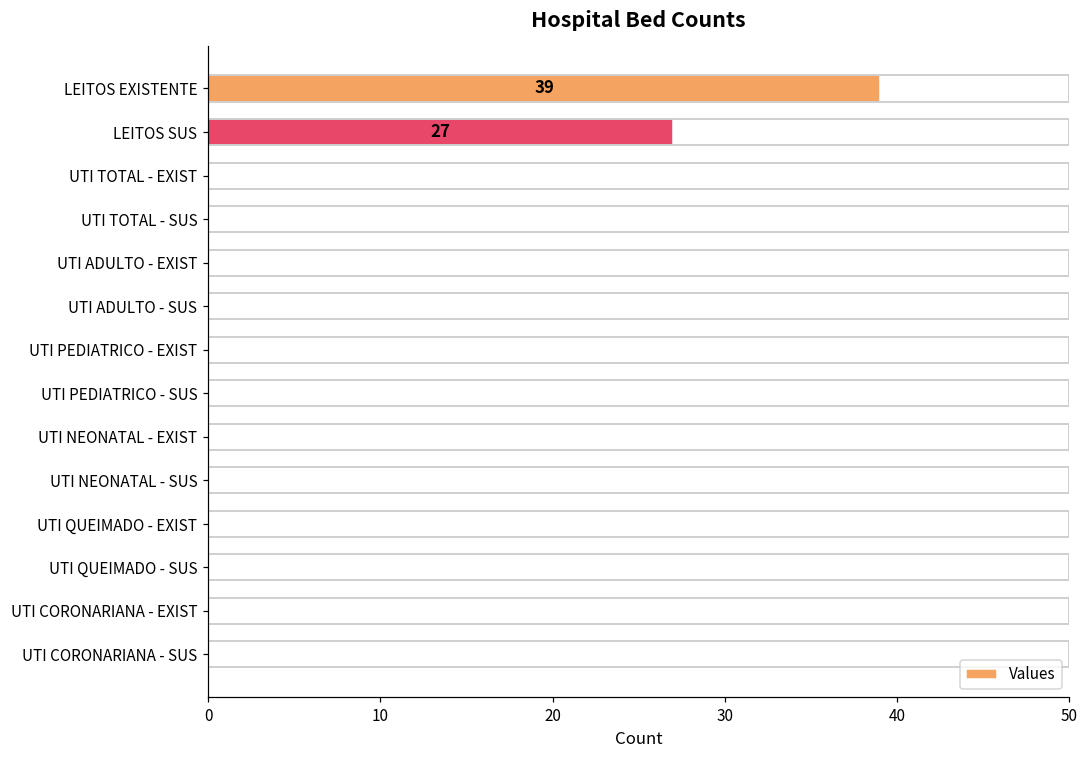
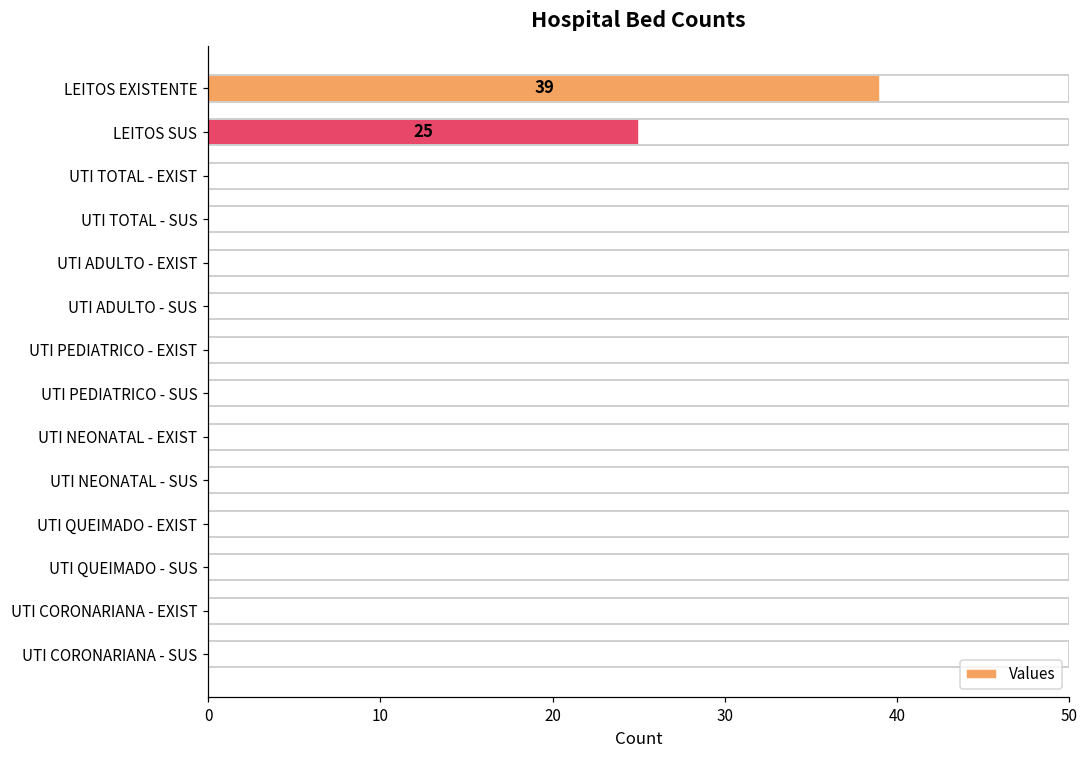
  {
    "LEITOS EXISTENTE": 39,
-   "LEITOS SUS": 27
+   "LEITOS SUS": 25
  }
